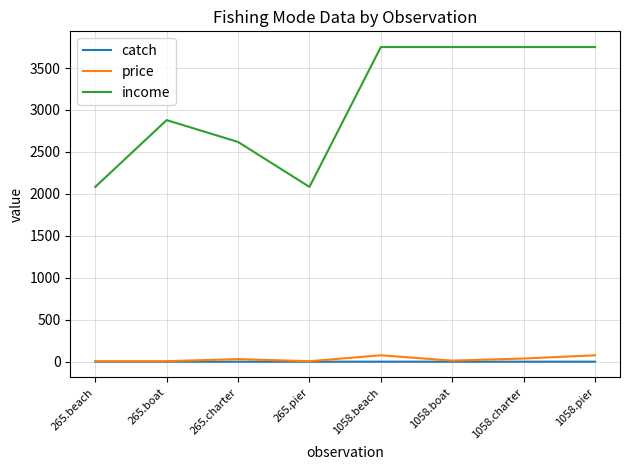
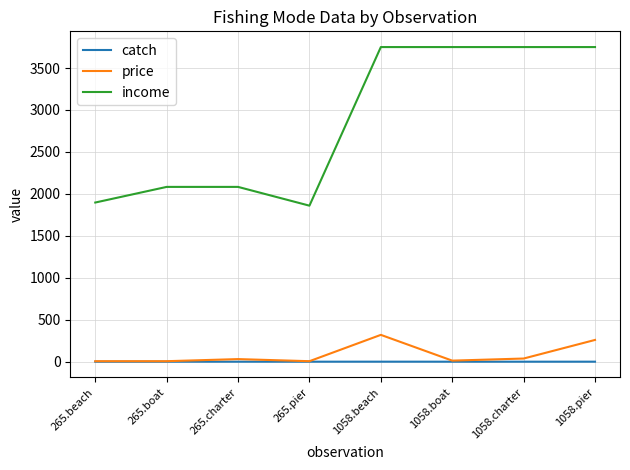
  {
    "catch": {
      "265.charter": 0,
      "1058.beach": 0,
      "1058.charter": 0,
      "1058.pier": 0
    },
    "price": {
      "265.charter": 0,
-     "1058.beach": 100,
+     "1058.beach": 300,
      "1058.charter": 0,
-     "1058.pier": 100
+     "1058.pier": 300
    },
    "income": {
-     "265.beach": 2100,
-     "265.boat": 2900,
-     "265.charter": 2600,
-     "265.pier": 2100,
+     "265.beach": 1900,
+     "265.boat": 2100,
+     "265.charter": 2100,
+     "265.pier": 1900,
      "1058.beach": 3700,
      "1058.boat": 3700,
      "1058.charter": 3700,
      "1058.pier": 3700
    }
  }
